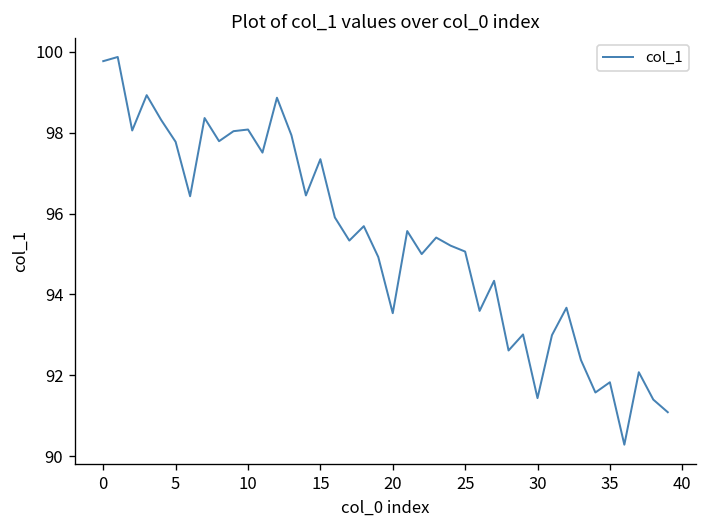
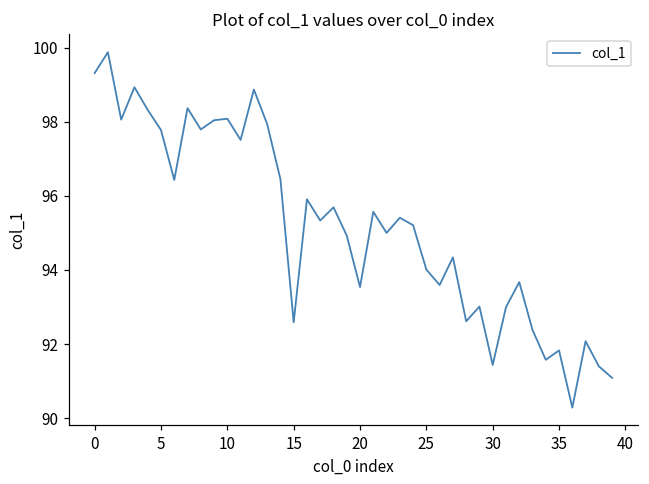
  {
-   "0": 99.8,
+   "0": 99.3,
    "5": 97.8,
    "10": 98.1,
-   "15": 97.3,
+   "15": 92.6,
    "20": 93.5,
-   "25": 95.1,
+   "25": 94.0,
    "30": 91.4,
    "35": 91.8
  }
